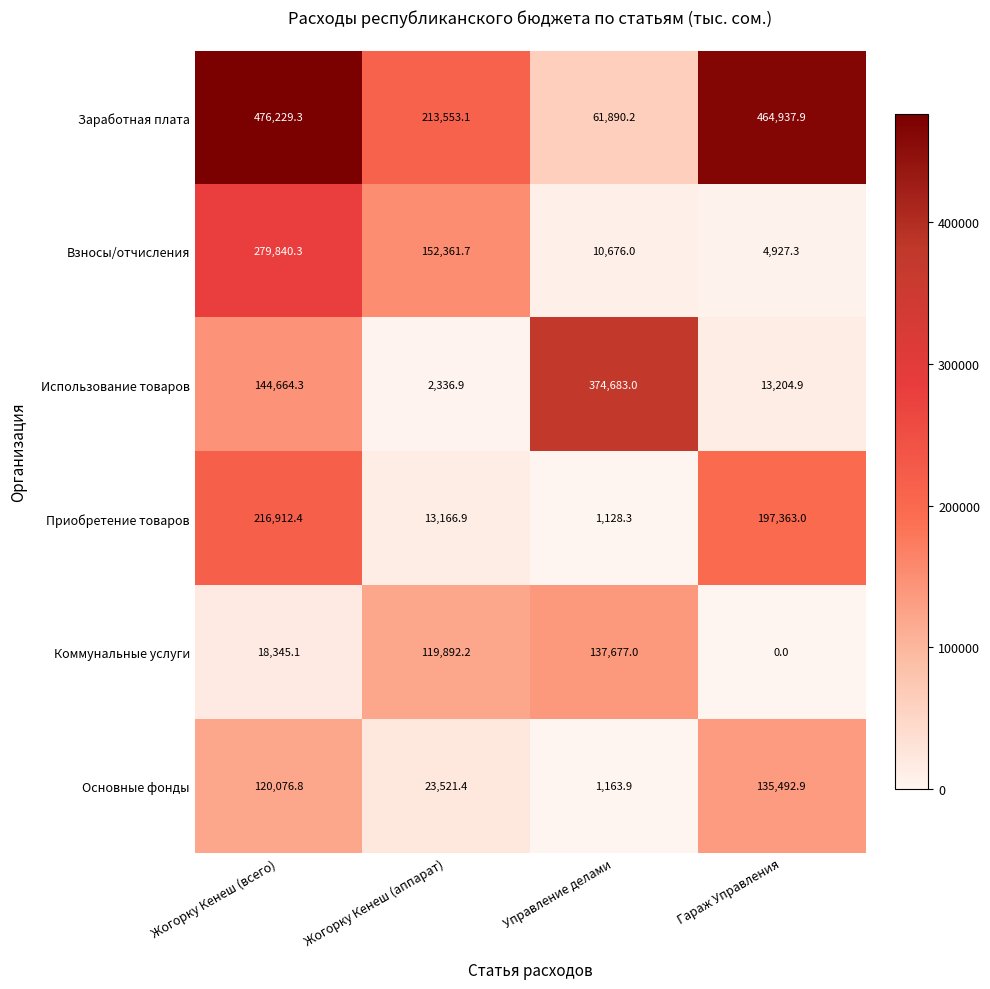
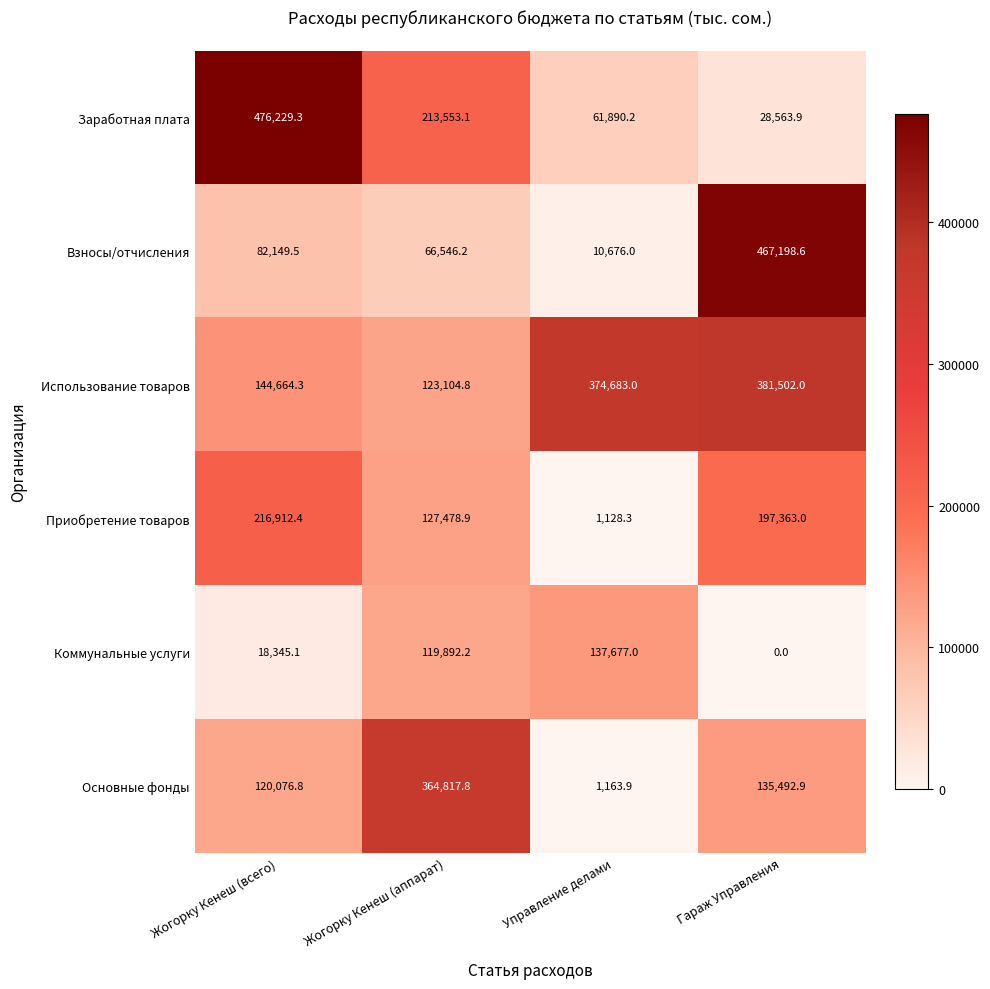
  {
    "Заработная плата": {
      "Жогорку Кенеш (всего)": "476,229.3",
      "Жогорку Кенеш (аппарат)": "213,553.1",
      "Управление делами": "61,890.2",
-     "Гараж Управления": "464,937.9"
+     "Гараж Управления": "28,563.9"
    },
    "Взносы/отчисления": {
-     "Жогорку Кенеш (всего)": "279,840.3",
-     "Жогорку Кенеш (аппарат)": "152,361.7",
+     "Жогорку Кенеш (всего)": "82,149.5",
+     "Жогорку Кенеш (аппарат)": "66,546.2",
      "Управление делами": "10,676.0",
-     "Гараж Управления": "4,927.3"
+     "Гараж Управления": "467,198.6"
    },
    "Использование товаров": {
      "Жогорку Кенеш (всего)": "144,664.3",
-     "Жогорку Кенеш (аппарат)": "2,336.9",
+     "Жогорку Кенеш (аппарат)": "123,104.8",
      "Управление делами": "374,683.0",
-     "Гараж Управления": "13,204.9"
+     "Гараж Управления": "381,502.0"
    },
    "Приобретение товаров": {
      "Жогорку Кенеш (всего)": "216,912.4",
-     "Жогорку Кенеш (аппарат)": "13,166.9",
+     "Жогорку Кенеш (аппарат)": "127,478.9",
      "Управление делами": "1,128.3",
      "Гараж Управления": "197,363.0"
    },
    "Коммунальные услуги": {
      "Жогорку Кенеш (всего)": "18,345.1",
      "Жогорку Кенеш (аппарат)": "119,892.2",
      "Управление делами": "137,677.0",
      "Гараж Управления": "0.0"
    },
    "Основные фонды": {
      "Жогорку Кенеш (всего)": "120,076.8",
-     "Жогорку Кенеш (аппарат)": "23,521.4",
+     "Жогорку Кенеш (аппарат)": "364,817.8",
      "Управление делами": "1,163.9",
      "Гараж Управления": "135,492.9"
    }
  }
